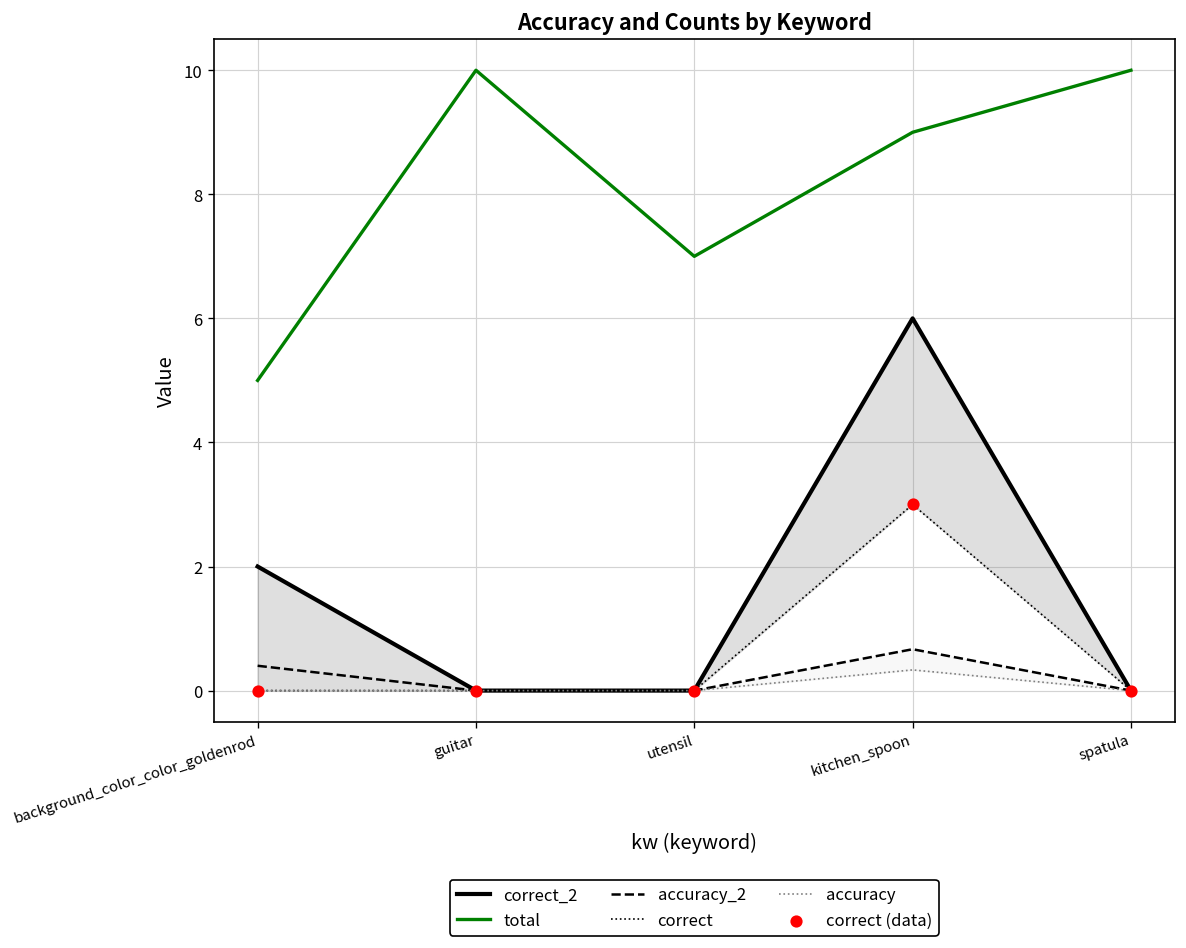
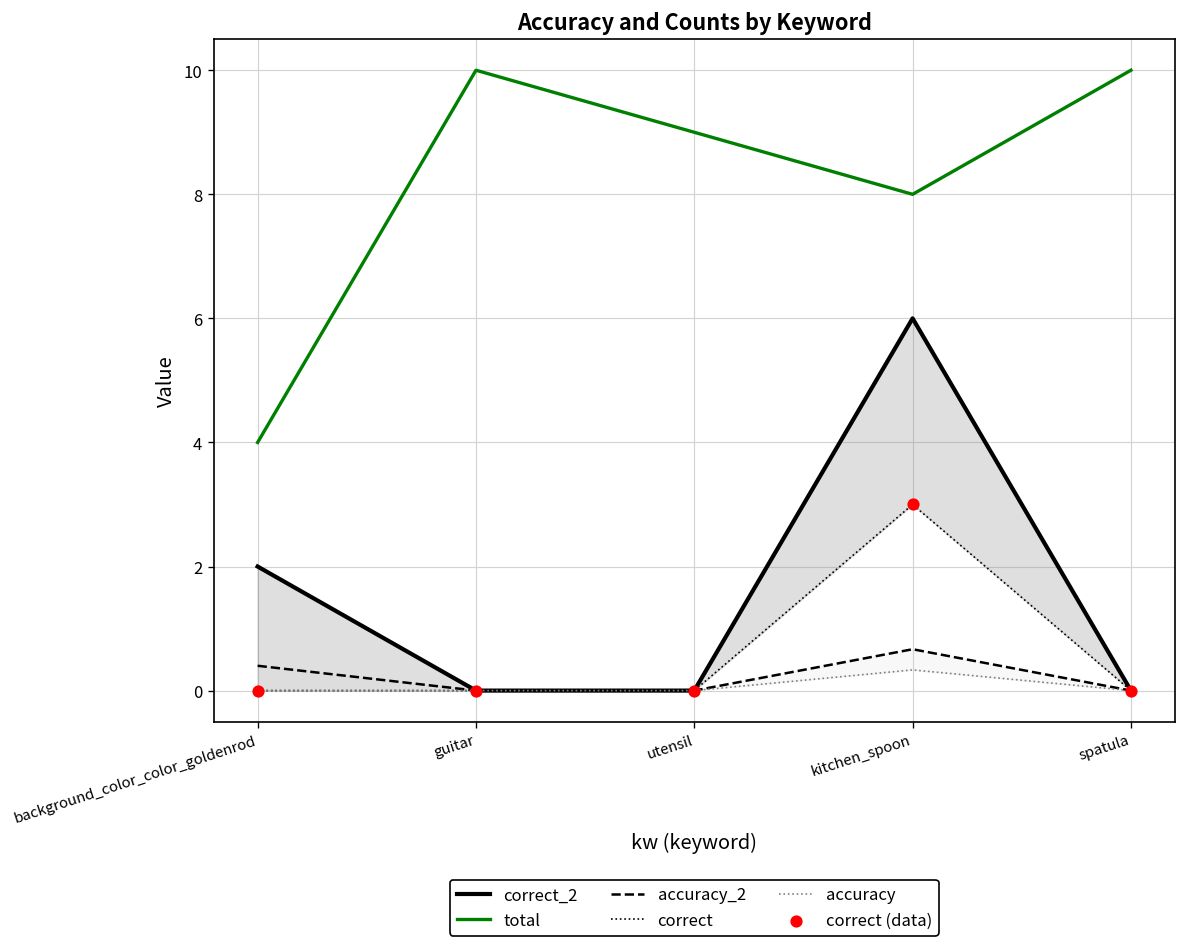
  {
    "total": {
-     "background_color_color_goldenrod": 5,
+     "background_color_color_goldenrod": 4,
      "guitar": 10,
-     "utensil": 7,
-     "kitchen_spoon": 9,
+     "utensil": 9,
+     "kitchen_spoon": 8,
      "spatula": 10
    },
    "correct (data)": {
      "kitchen_spoon": 3
    },
    "accuracy": {
      "kitchen_spoon": 0.3
    }
  }
